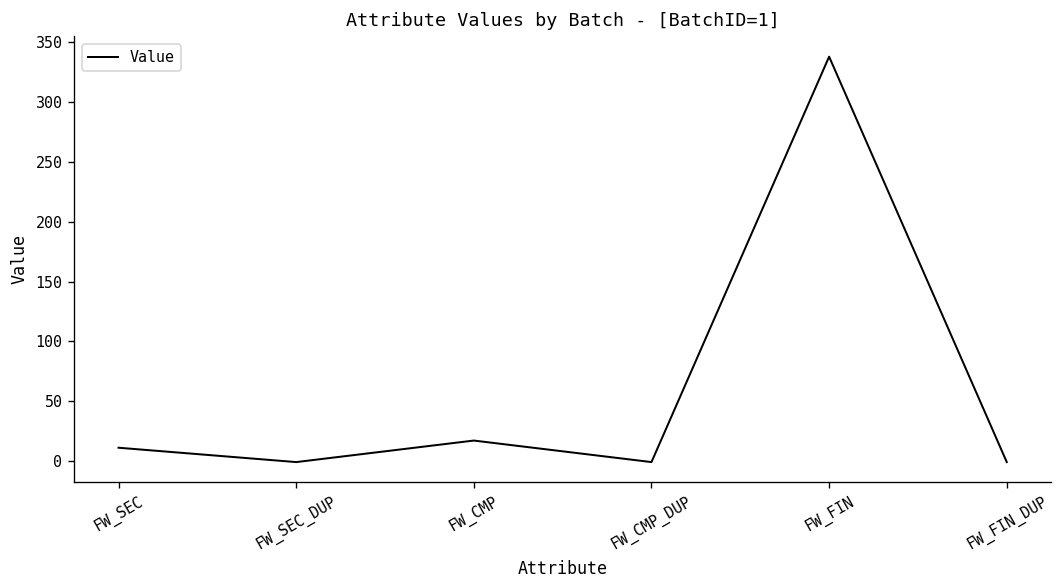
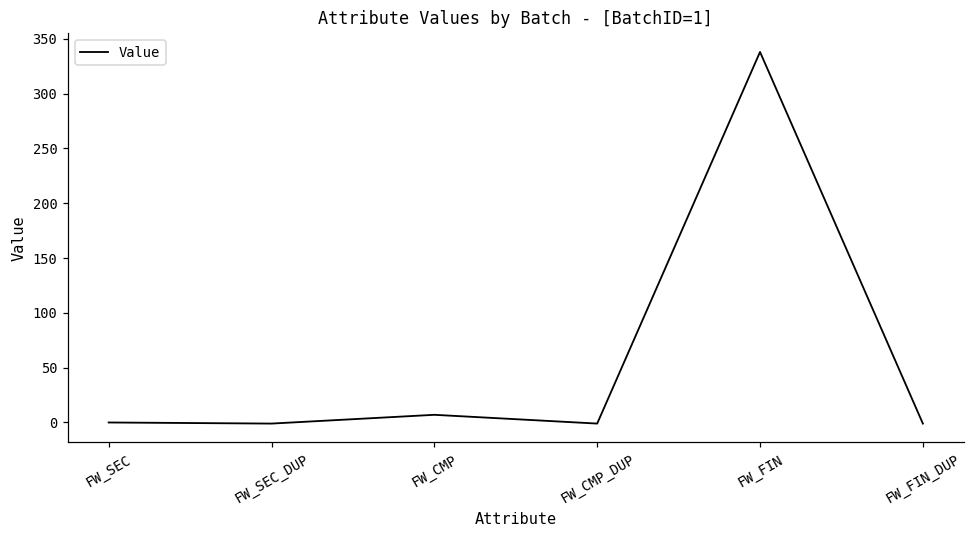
  {
-   "FW_SEC": 10,
+   "FW_SEC": 0,
    "FW_SEC_DUP": 0,
-   "FW_CMP": 20,
+   "FW_CMP": 10,
    "FW_CMP_DUP": 0,
    "FW_FIN": 340,
    "FW_FIN_DUP": 0
  }
